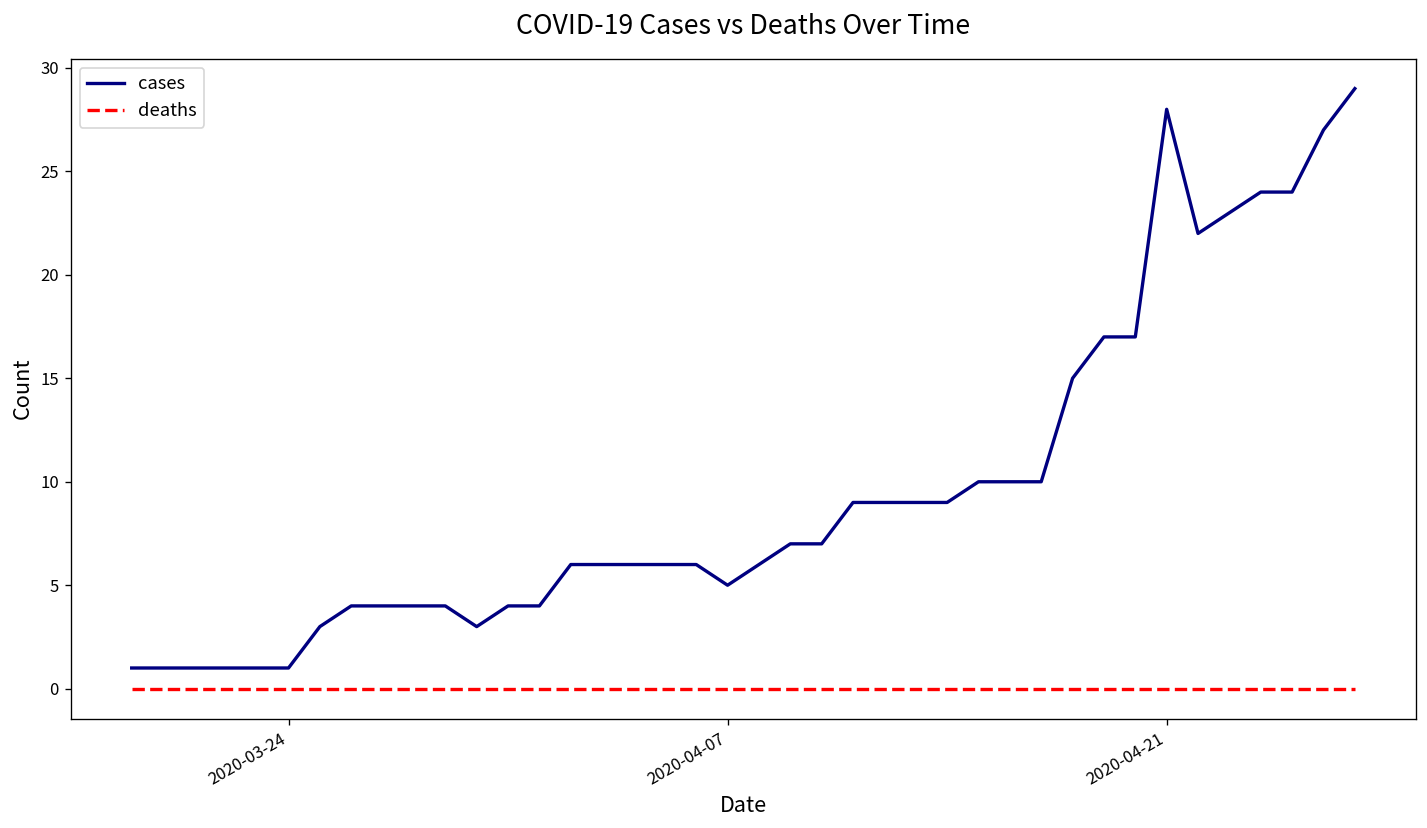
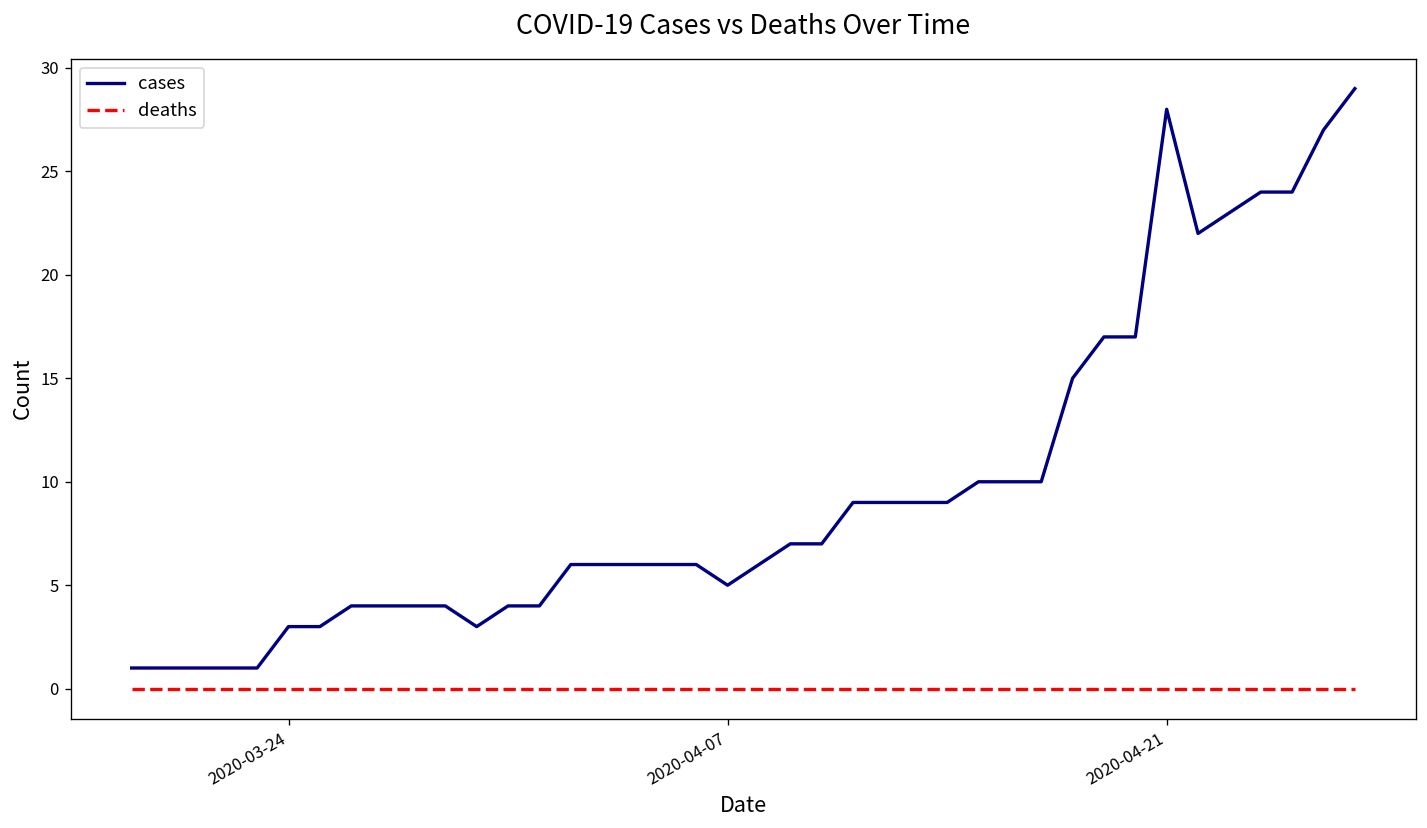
  {
    "cases": {
-     "2020-03-24": 1,
+     "2020-03-24": 3,
      "2020-04-07": 5,
      "2020-04-21": 28
    },
    "deaths": {
      "2020-03-24": 0,
      "2020-04-07": 0,
      "2020-04-21": 0
    }
  }
